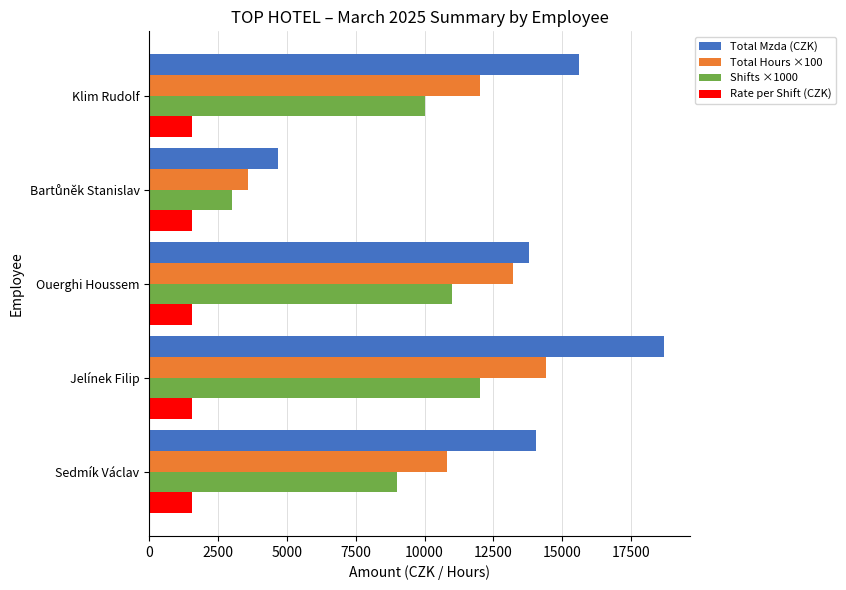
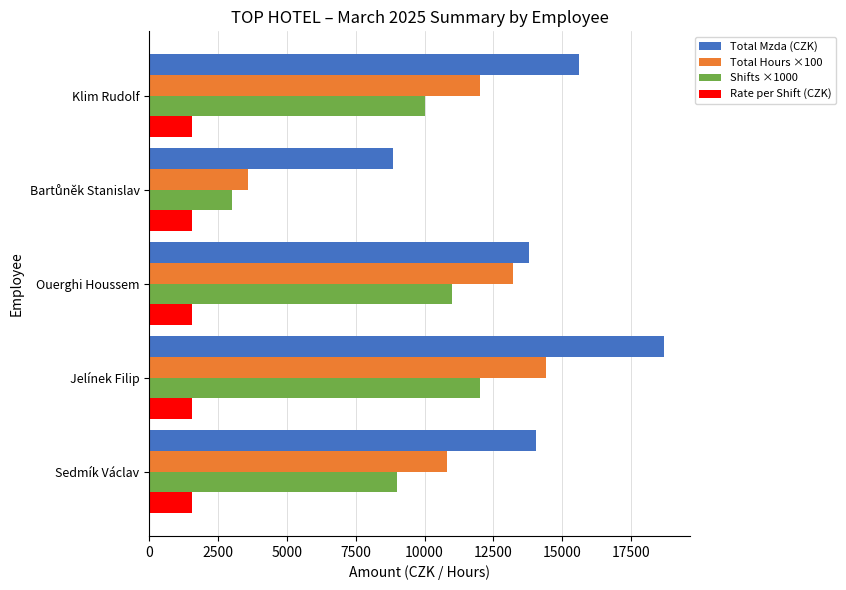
  {
    "Total Mzda (CZK)": {
      "Klim Rudolf": 15600,
-     "Bartůněk Stanislav": 4700,
+     "Bartůněk Stanislav": 8900,
      "Ouerghi Houssem": 13800,
      "Jelínek Filip": 18700,
      "Sedmík Václav": 14000
    },
    "Total Hours ×100": {
      "Klim Rudolf": 12000,
      "Bartůněk Stanislav": 3600,
      "Ouerghi Houssem": 13200,
      "Jelínek Filip": 14400,
      "Sedmík Václav": 10800
    },
    "Shifts ×1000": {
      "Klim Rudolf": 10000,
      "Bartůněk Stanislav": 3000,
      "Ouerghi Houssem": 11000,
      "Jelínek Filip": 12000,
      "Sedmík Václav": 9000
    },
    "Rate per Shift (CZK)": {
      "Klim Rudolf": 1600,
      "Bartůněk Stanislav": 1600,
      "Ouerghi Houssem": 1600,
      "Jelínek Filip": 1600,
      "Sedmík Václav": 1600
    }
  }
